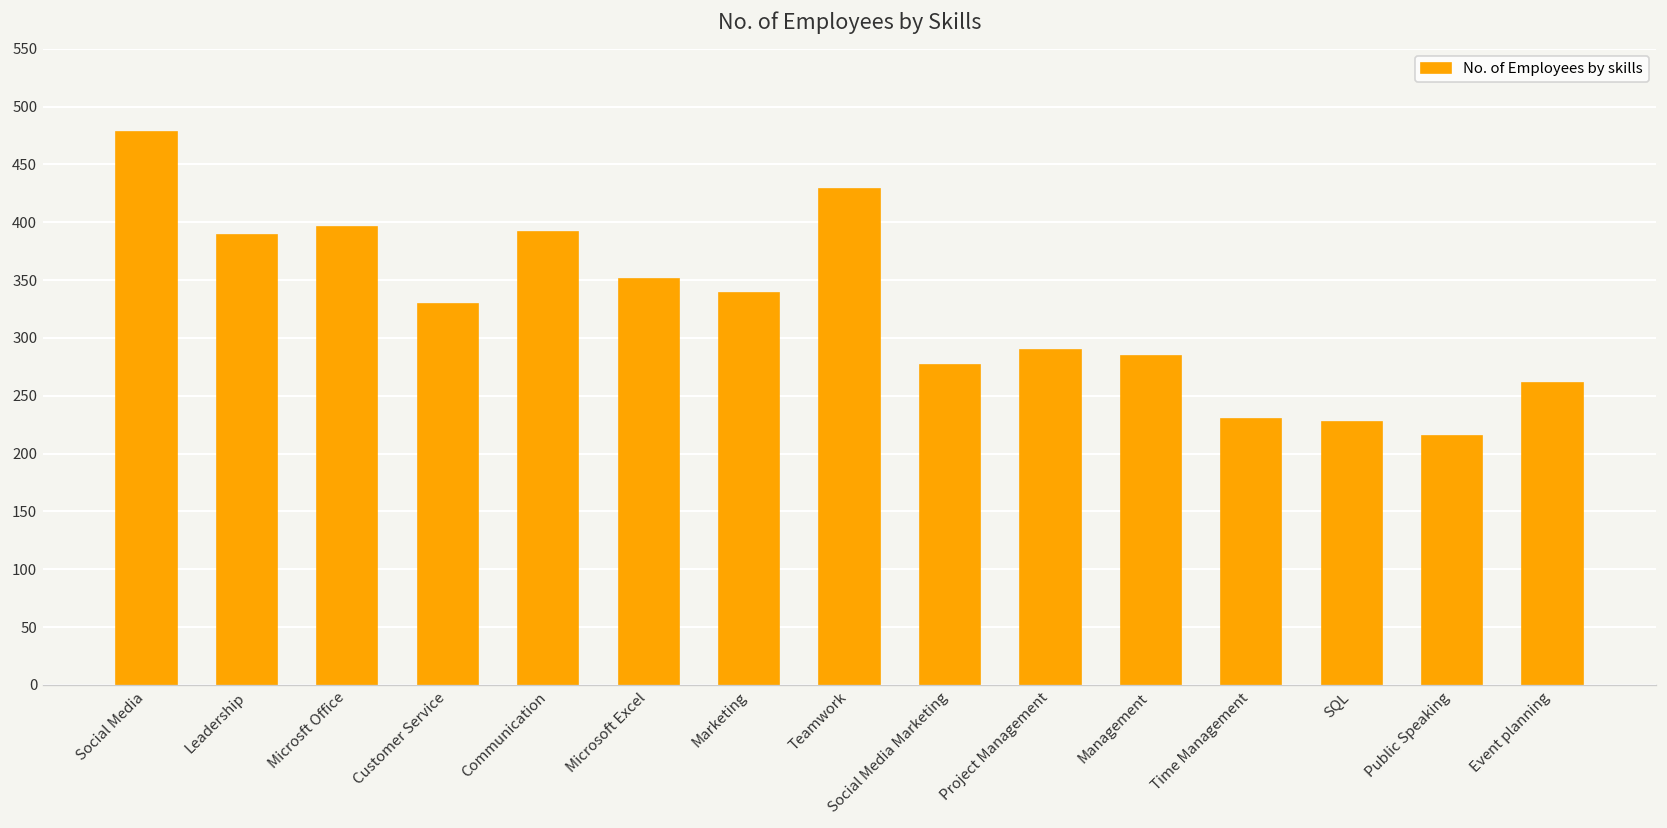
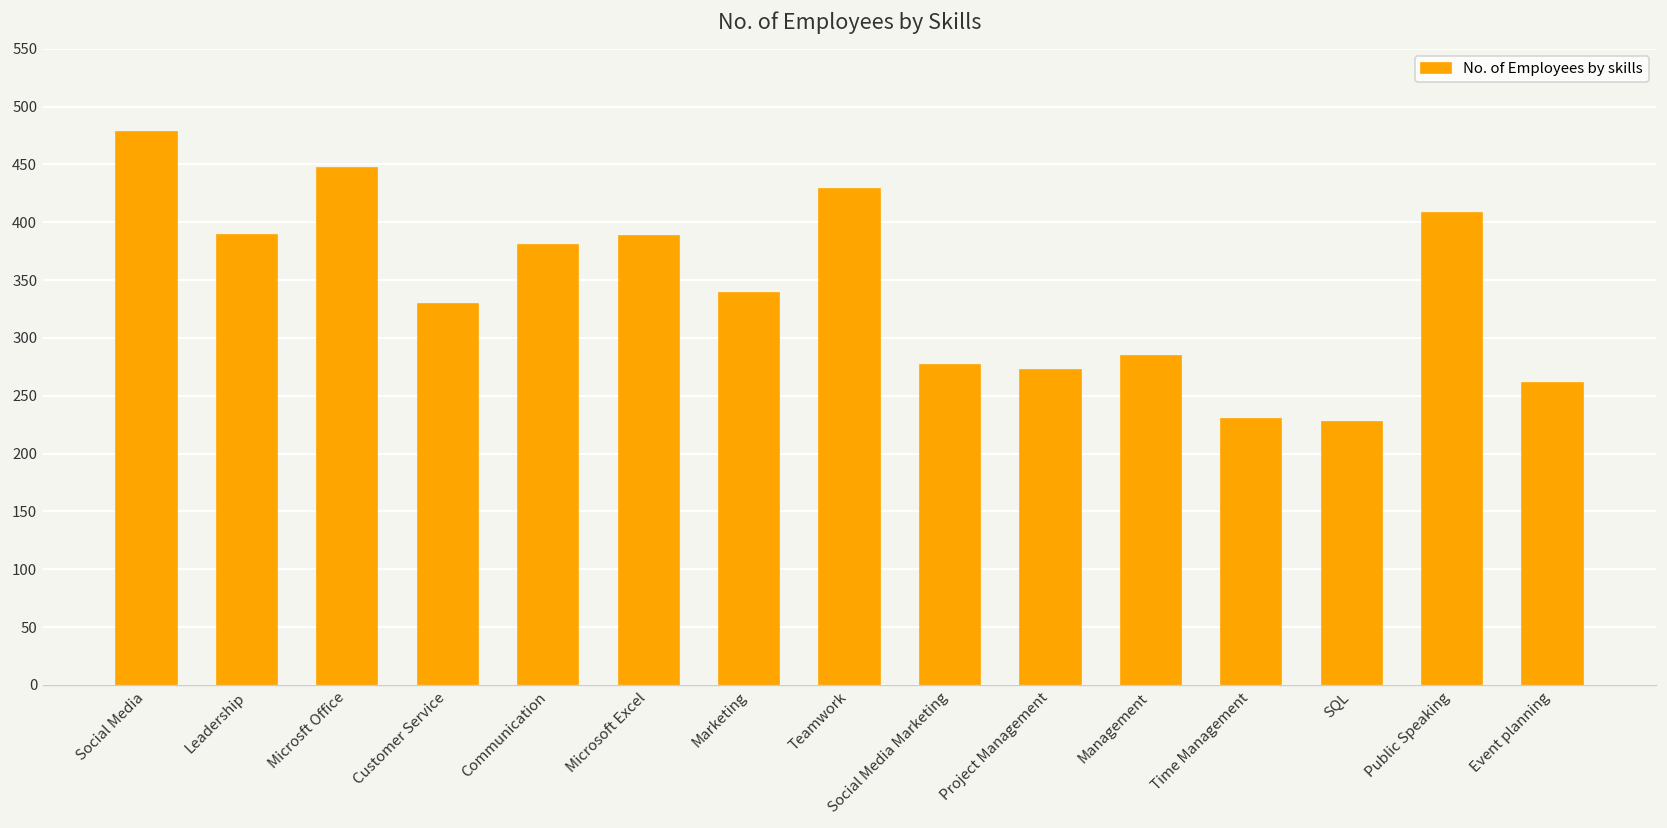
  {
    "Social Media": 480,
    "Leadership": 390,
-   "Microsft Office": 400,
+   "Microsft Office": 450,
    "Customer Service": 330,
-   "Communication": 390,
-   "Microsoft Excel": 350,
+   "Communication": 380,
+   "Microsoft Excel": 390,
    "Marketing": 340,
    "Teamwork": 430,
    "Social Media Marketing": 280,
-   "Project Management": 290,
+   "Project Management": 270,
    "Management": 280,
    "Time Management": 230,
    "SQL": 230,
-   "Public Speaking": 220,
+   "Public Speaking": 410,
    "Event planning": 260
  }
